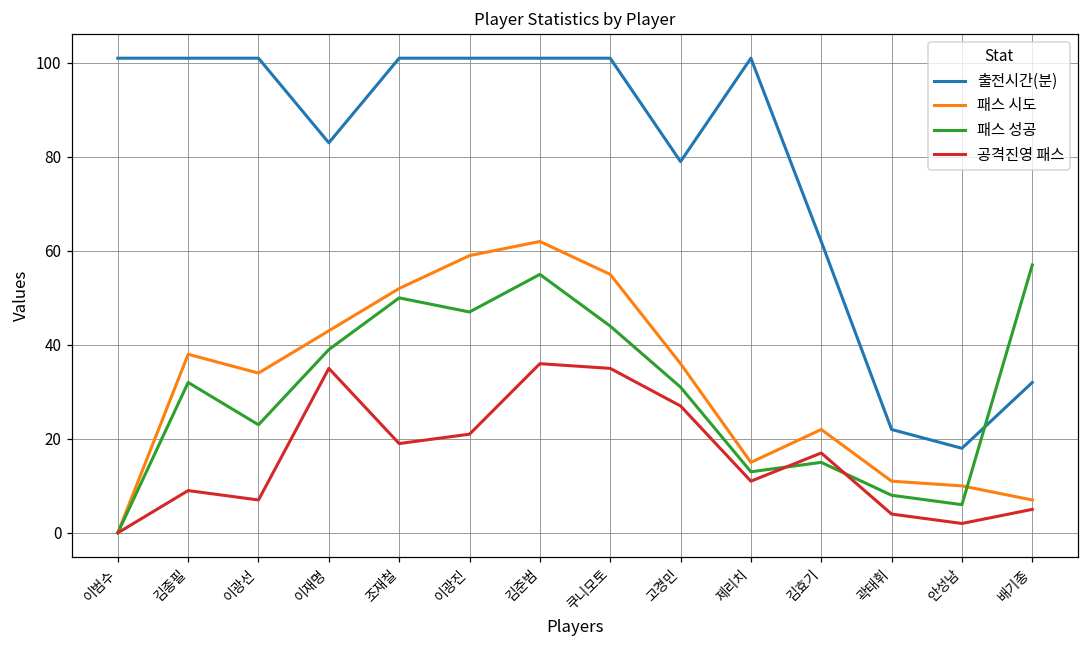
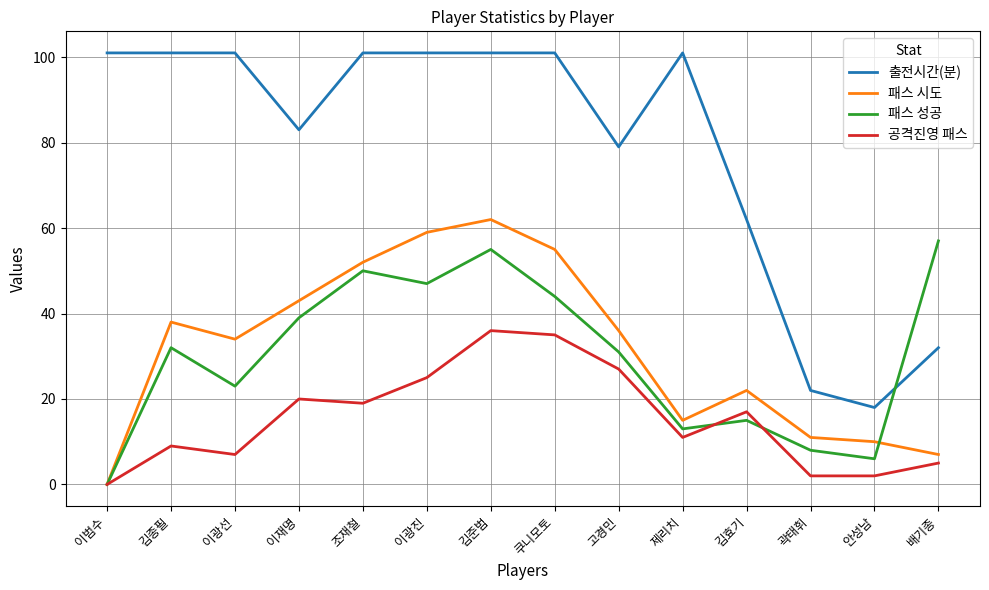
  {
    "출전시간(분)": {
      "이범수": 101,
      "김종필": 101,
      "이광선": 101,
      "이재명": 83,
      "조재철": 101,
      "이광진": 101,
      "김준범": 101,
      "쿠니모토": 101,
      "고경민": 79,
      "제리치": 101,
      "김효기": 62,
      "곽태휘": 22,
      "안성남": 18,
      "배기종": 32
    },
    "패스 시도": {
      "김종필": 38,
      "이광선": 34,
      "이재명": 43,
      "조재철": 52,
      "이광진": 59,
      "김준범": 62,
      "쿠니모토": 55,
      "고경민": 36,
      "제리치": 15,
      "김효기": 22,
      "곽태휘": 11,
      "안성남": 10,
      "배기종": 7
    },
    "패스 성공": {
      "김종필": 32,
      "이광선": 23,
      "이재명": 39,
      "조재철": 50,
      "이광진": 47,
      "김준범": 55,
      "쿠니모토": 44,
      "고경민": 31,
      "제리치": 13,
      "김효기": 15,
      "곽태휘": 8,
      "안성남": 6,
      "배기종": 57
    },
    "공격진영 패스": {
      "김종필": 9,
      "이광선": 7,
-     "이재명": 35,
+     "이재명": 20,
      "조재철": 19,
-     "이광진": 21,
+     "이광진": 25,
      "김준범": 36,
      "쿠니모토": 35,
      "고경민": 27,
      "제리치": 11,
      "김효기": 17,
-     "곽태휘": 4,
+     "곽태휘": 2,
      "안성남": 2,
      "배기종": 5
    }
  }
